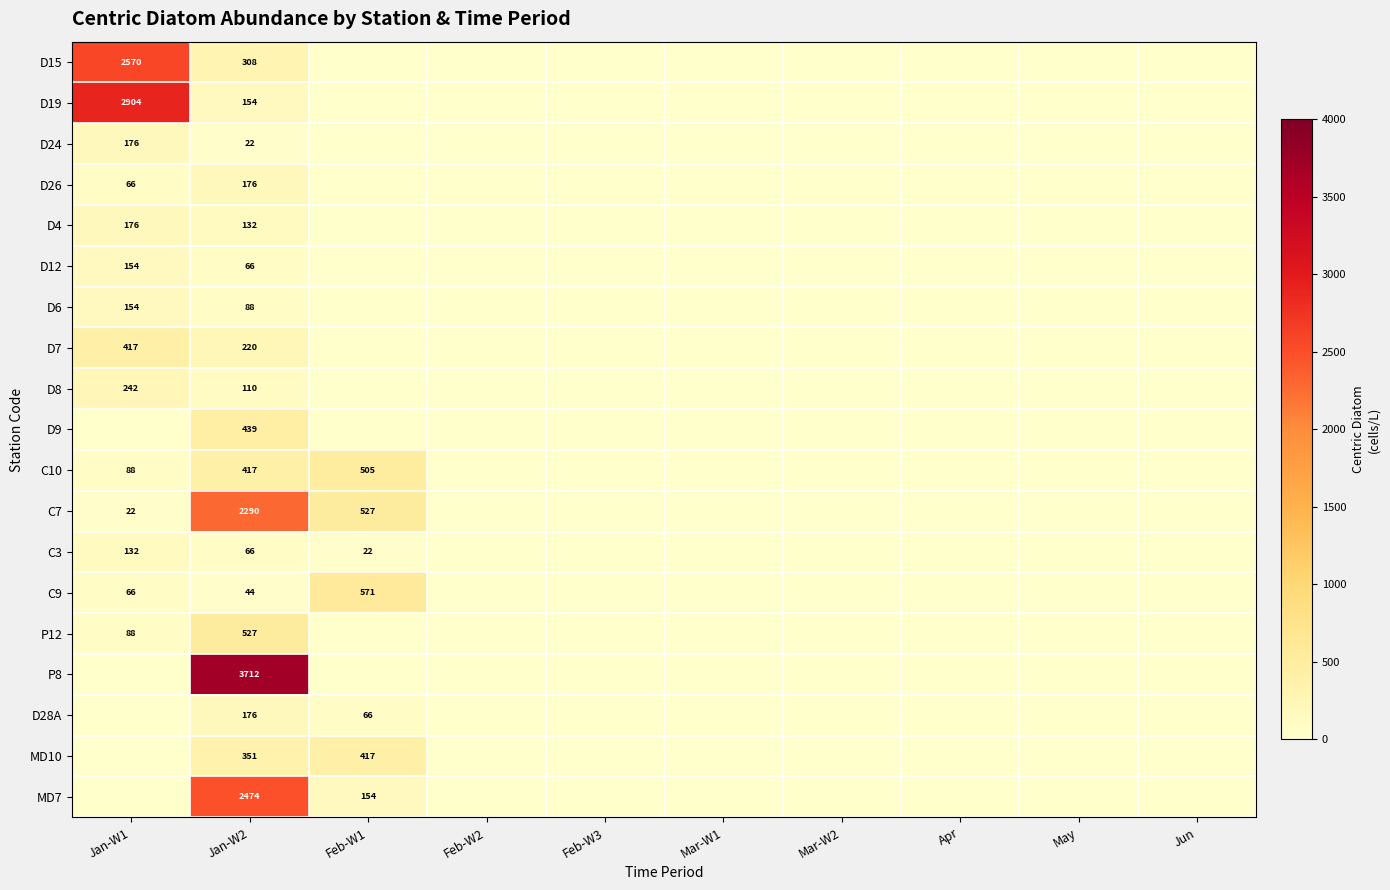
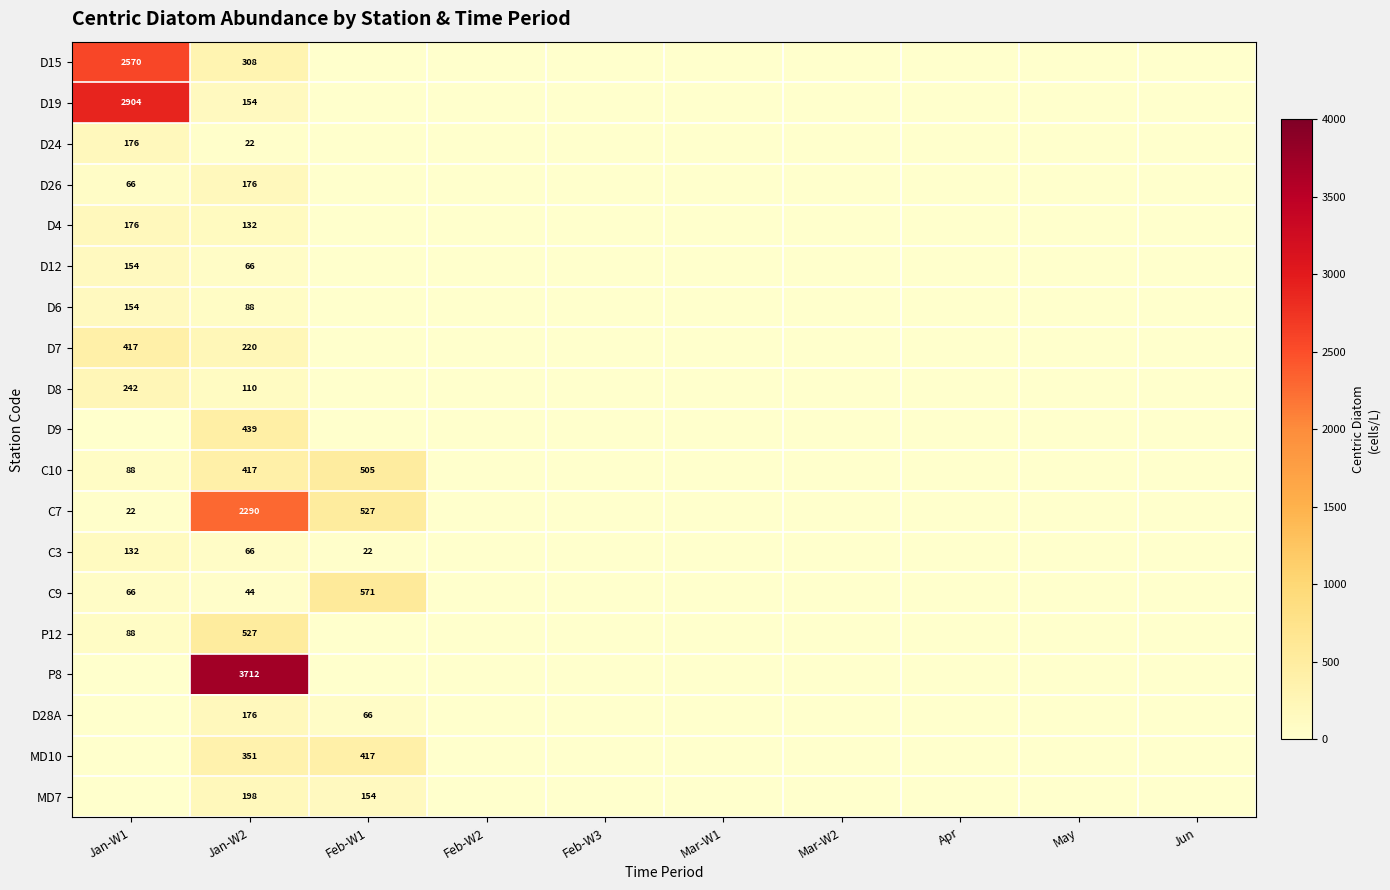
  {
    "D15": {
      "Jan-W1": 2570,
      "Jan-W2": 308
    },
    "D19": {
      "Jan-W1": 2904,
      "Jan-W2": 154
    },
    "D24": {
      "Jan-W1": 176,
      "Jan-W2": 22
    },
    "D26": {
      "Jan-W1": 66,
      "Jan-W2": 176
    },
    "D4": {
      "Jan-W1": 176,
      "Jan-W2": 132
    },
    "D12": {
      "Jan-W1": 154,
      "Jan-W2": 66
    },
    "D6": {
      "Jan-W1": 154,
      "Jan-W2": 88
    },
    "D7": {
      "Jan-W1": 417,
      "Jan-W2": 220
    },
    "D8": {
      "Jan-W1": 242,
      "Jan-W2": 110
    },
    "D9": {
      "Jan-W2": 439
    },
    "C10": {
      "Jan-W1": 88,
      "Jan-W2": 417,
      "Feb-W1": 505
    },
    "C7": {
      "Jan-W1": 22,
      "Jan-W2": 2290,
      "Feb-W1": 527
    },
    "C3": {
      "Jan-W1": 132,
      "Jan-W2": 66,
      "Feb-W1": 22
    },
    "C9": {
      "Jan-W1": 66,
      "Jan-W2": 44,
      "Feb-W1": 571
    },
    "P12": {
      "Jan-W1": 88,
      "Jan-W2": 527
    },
    "P8": {
      "Jan-W2": 3712
    },
    "D28A": {
      "Jan-W2": 176,
      "Feb-W1": 66
    },
    "MD10": {
      "Jan-W2": 351,
      "Feb-W1": 417
    },
    "MD7": {
-     "Jan-W2": 2474,
+     "Jan-W2": 198,
      "Feb-W1": 154
    }
  }
